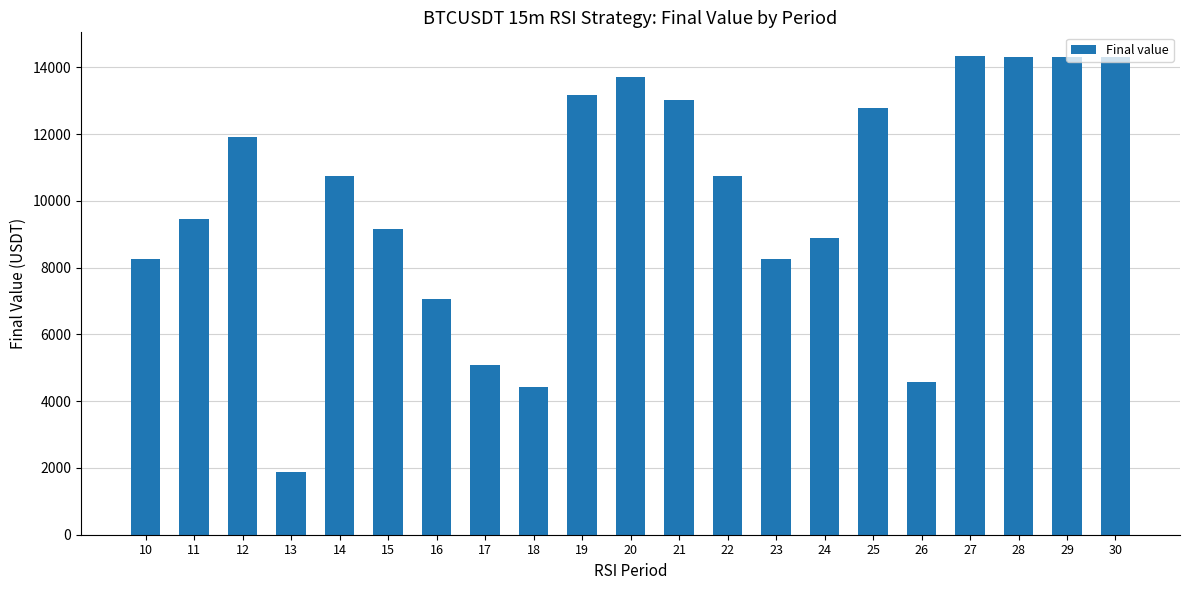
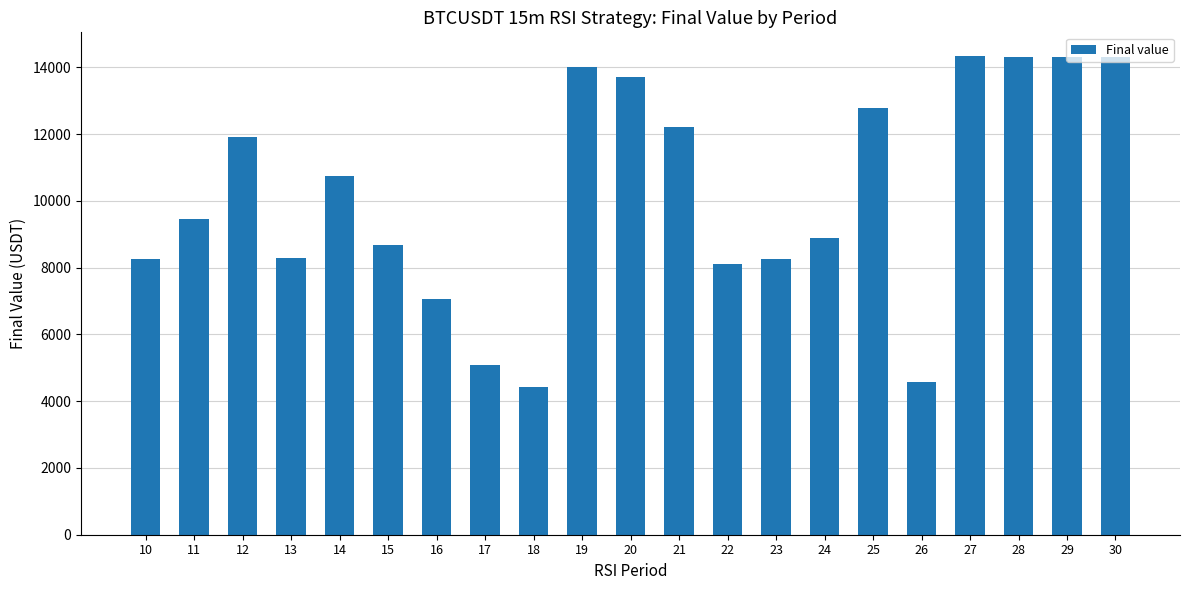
  {
    "10": 8300,
    "11": 9500,
    "12": 11900,
-   "13": 1900,
+   "13": 8300,
    "14": 10700,
-   "15": 9200,
+   "15": 8700,
    "16": 7100,
    "17": 5100,
    "18": 4400,
-   "19": 13200,
+   "19": 14000,
    "20": 13700,
-   "21": 13000,
-   "22": 10700,
+   "21": 12200,
+   "22": 8100,
    "23": 8200,
    "24": 8900,
    "25": 12800,
    "26": 4600,
    "27": 14300,
    "28": 14300
  }
